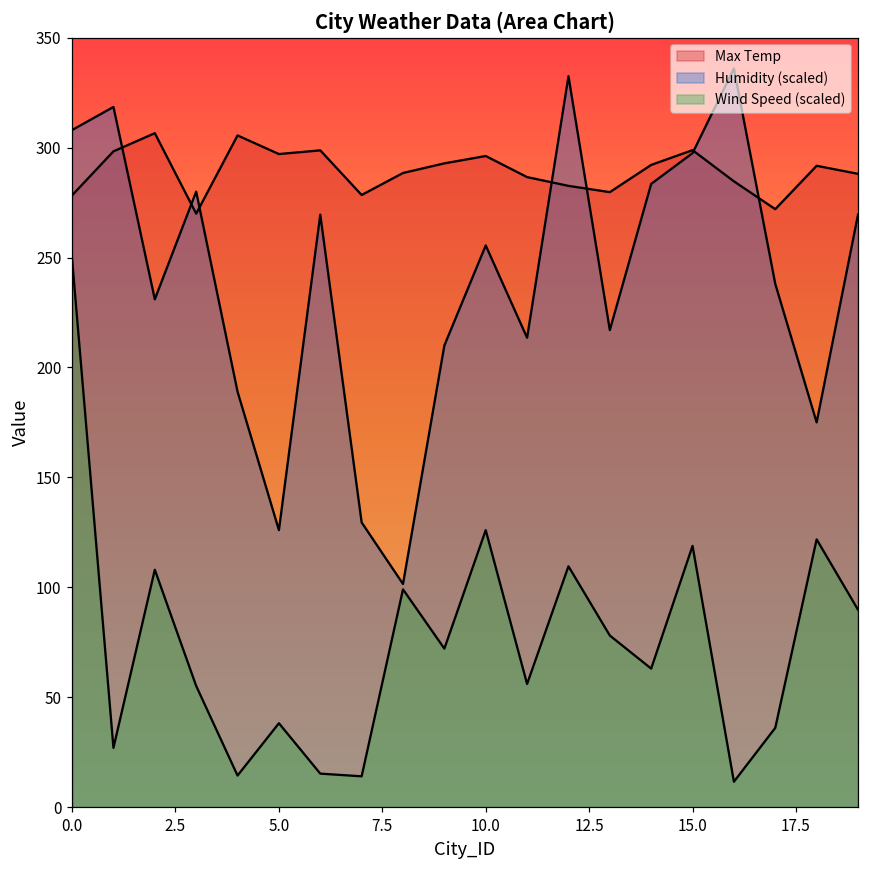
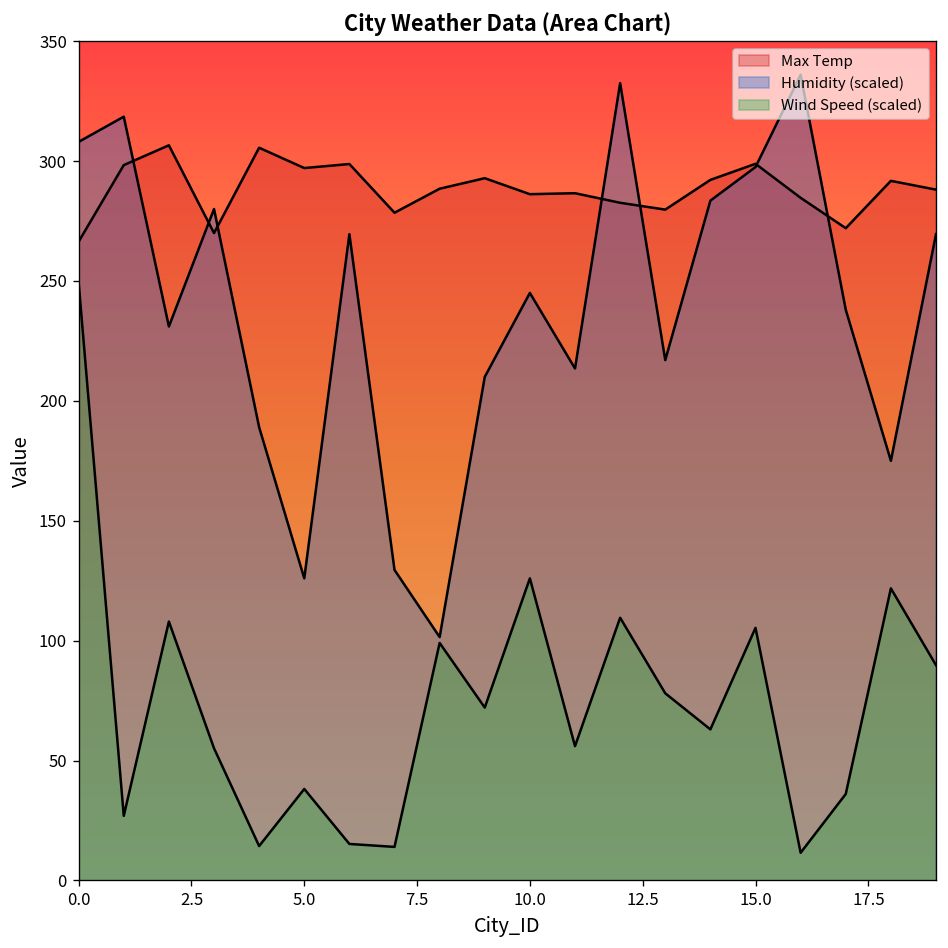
  {
    "Max Temp": {
-     "0.0": 278,
+     "0.0": 266,
      "5.0": 297,
-     "10.0": 296,
+     "10.0": 286,
      "15.0": 299
    },
    "Humidity (scaled)": {
      "0.0": 308,
      "5.0": 126,
-     "10.0": 256,
+     "10.0": 245,
      "15.0": 298
    },
    "Wind Speed (scaled)": {
      "0.0": 249,
      "5.0": 38,
      "10.0": 126,
-     "15.0": 119
+     "15.0": 105
    }
  }
